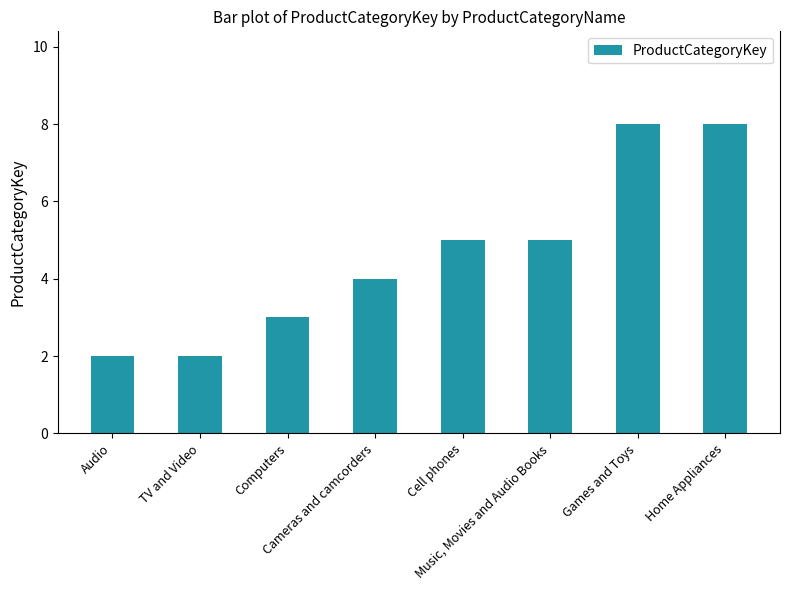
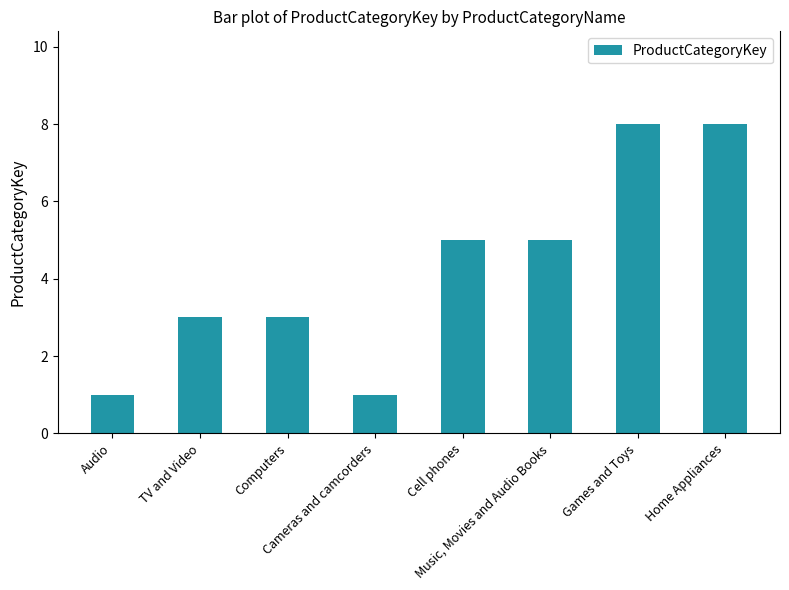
  {
-   "Audio": 2,
-   "TV and Video": 2,
+   "Audio": 1,
+   "TV and Video": 3,
    "Computers": 3,
-   "Cameras and camcorders": 4,
+   "Cameras and camcorders": 1,
    "Cell phones": 5,
    "Music, Movies and Audio Books": 5,
    "Games and Toys": 8,
    "Home Appliances": 8
  }
